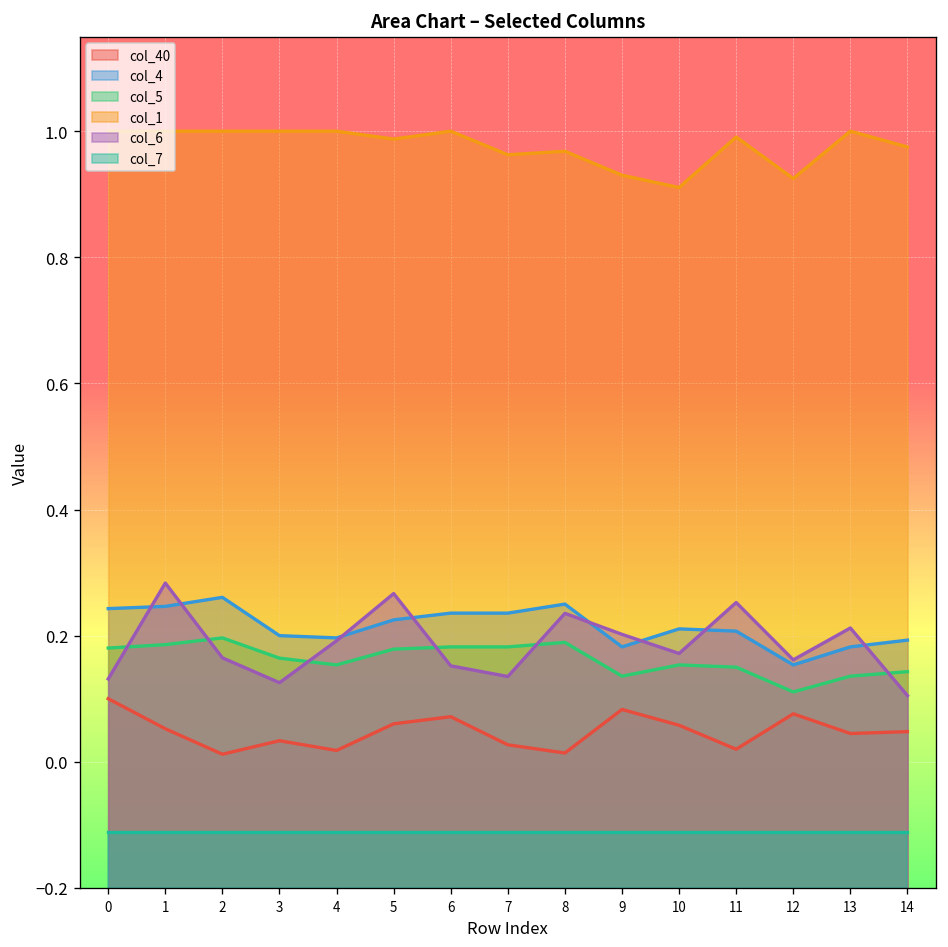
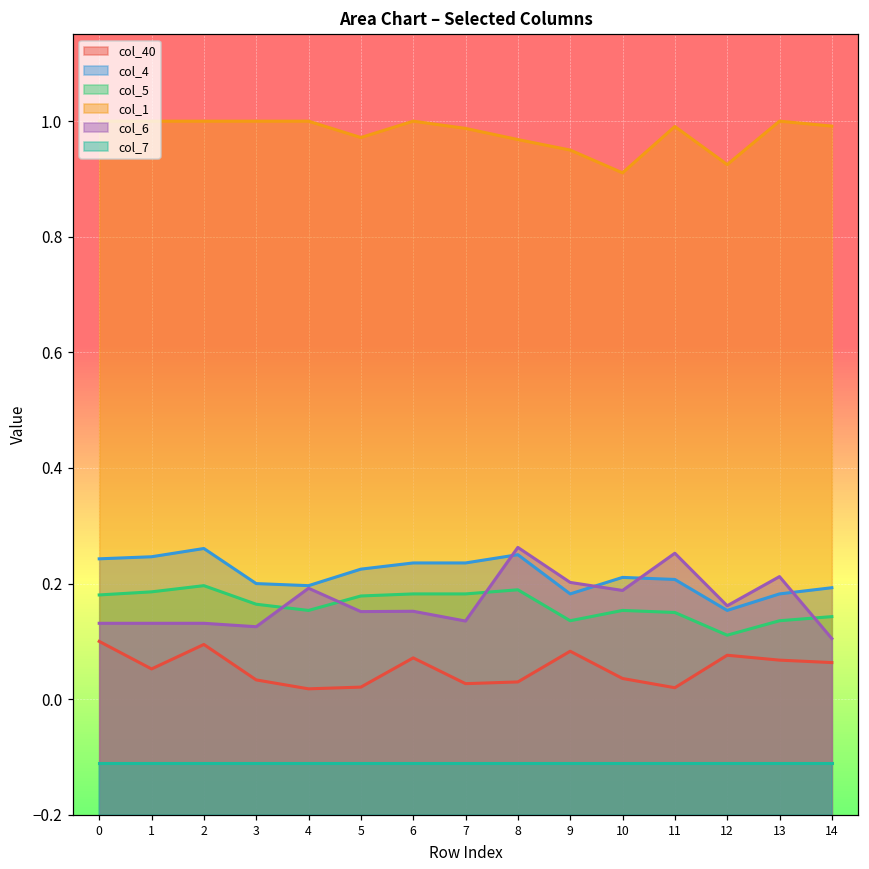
  {
    "col_40": {
      "0": 0.10,
      "1": 0.05,
-     "2": 0.01,
+     "2": 0.09,
      "3": 0.03,
      "4": 0.02,
-     "5": 0.06,
+     "5": 0.02,
      "6": 0.07,
      "7": 0.03,
-     "8": 0.01,
+     "8": 0.03,
      "9": 0.08,
-     "10": 0.06,
+     "10": 0.04,
      "11": 0.02,
      "12": 0.08,
-     "13": 0.04,
-     "14": 0.05
+     "13": 0.07,
+     "14": 0.06
    },
    "col_1": {
      "2": 1.00,
      "3": 1.00,
      "4": 1.00,
-     "5": 0.99,
+     "5": 0.97,
      "6": 1.00,
-     "7": 0.96,
+     "7": 0.99,
      "8": 0.97,
-     "9": 0.93,
+     "9": 0.95,
      "10": 0.91,
      "11": 0.99,
      "12": 0.92,
      "13": 1.00,
-     "14": 0.98
+     "14": 0.99
    },
    "col_6": {
      "0": 0.13,
-     "1": 0.28,
-     "2": 0.16,
+     "1": 0.13,
+     "2": 0.13,
      "3": 0.13,
-     "5": 0.27,
+     "5": 0.15,
      "6": 0.15,
      "7": 0.14,
-     "8": 0.24,
+     "8": 0.26,
      "9": 0.20,
-     "10": 0.17,
+     "10": 0.19,
      "11": 0.25,
      "12": 0.16,
      "13": 0.21,
      "14": 0.10
    }
  }
